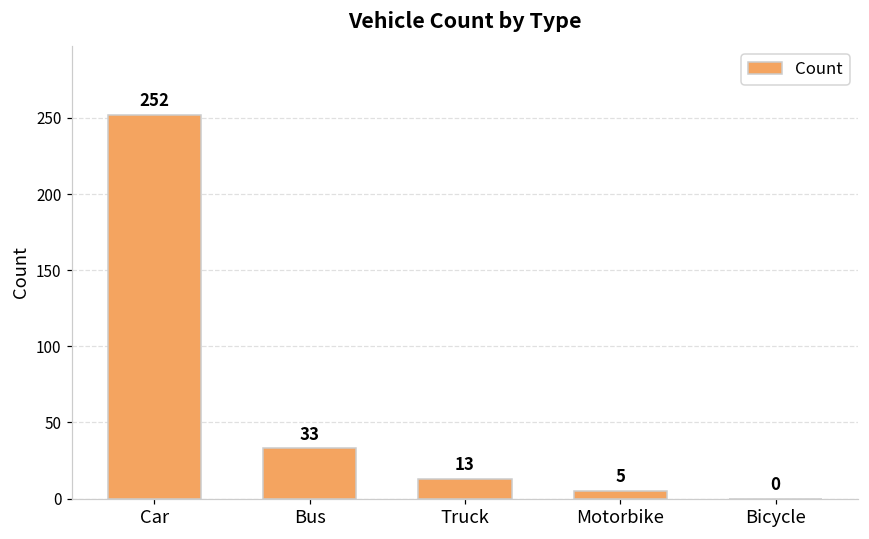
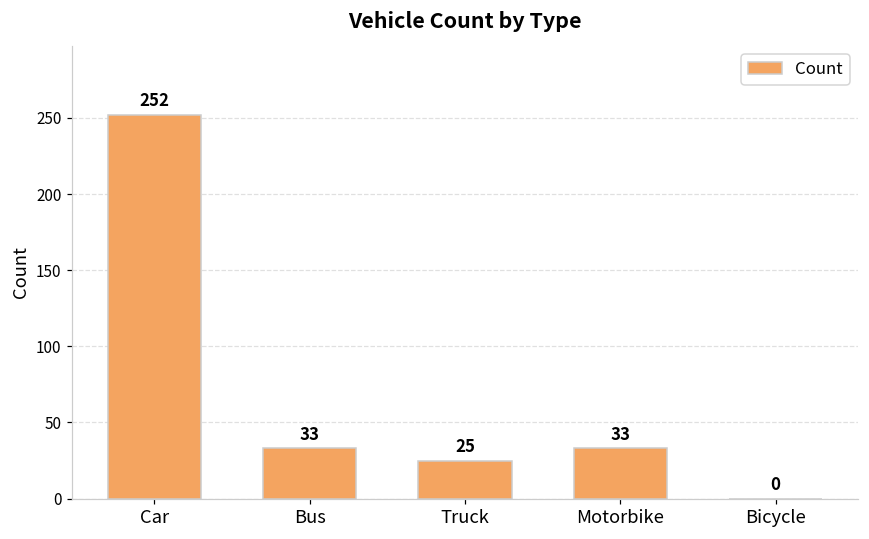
  {
    "Car": 252,
    "Bus": 33,
-   "Truck": 13,
-   "Motorbike": 5,
+   "Truck": 25,
+   "Motorbike": 33,
    "Bicycle": 0
  }
